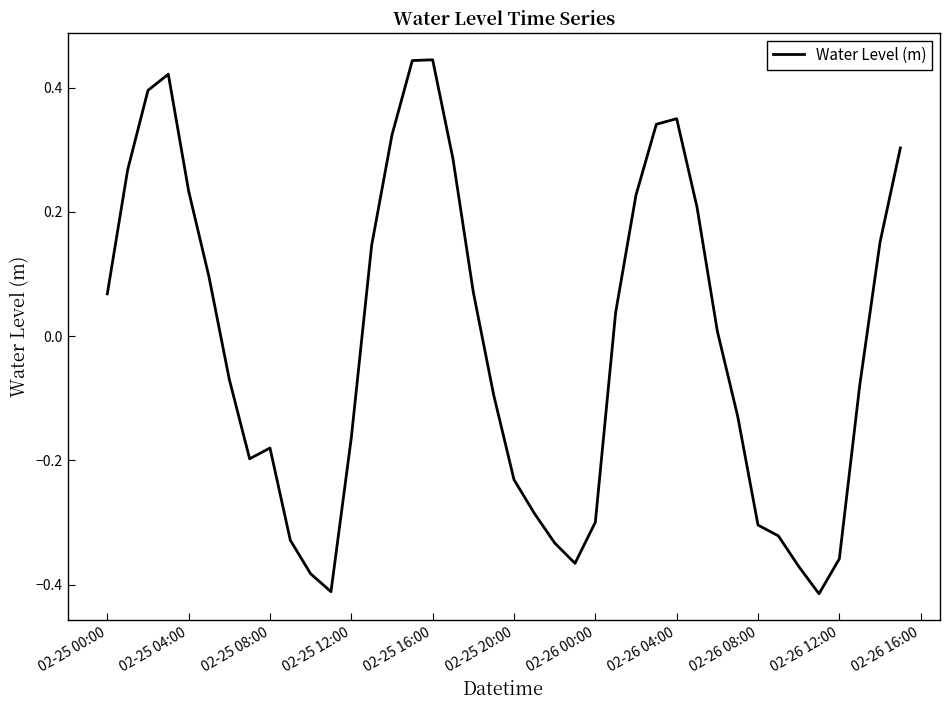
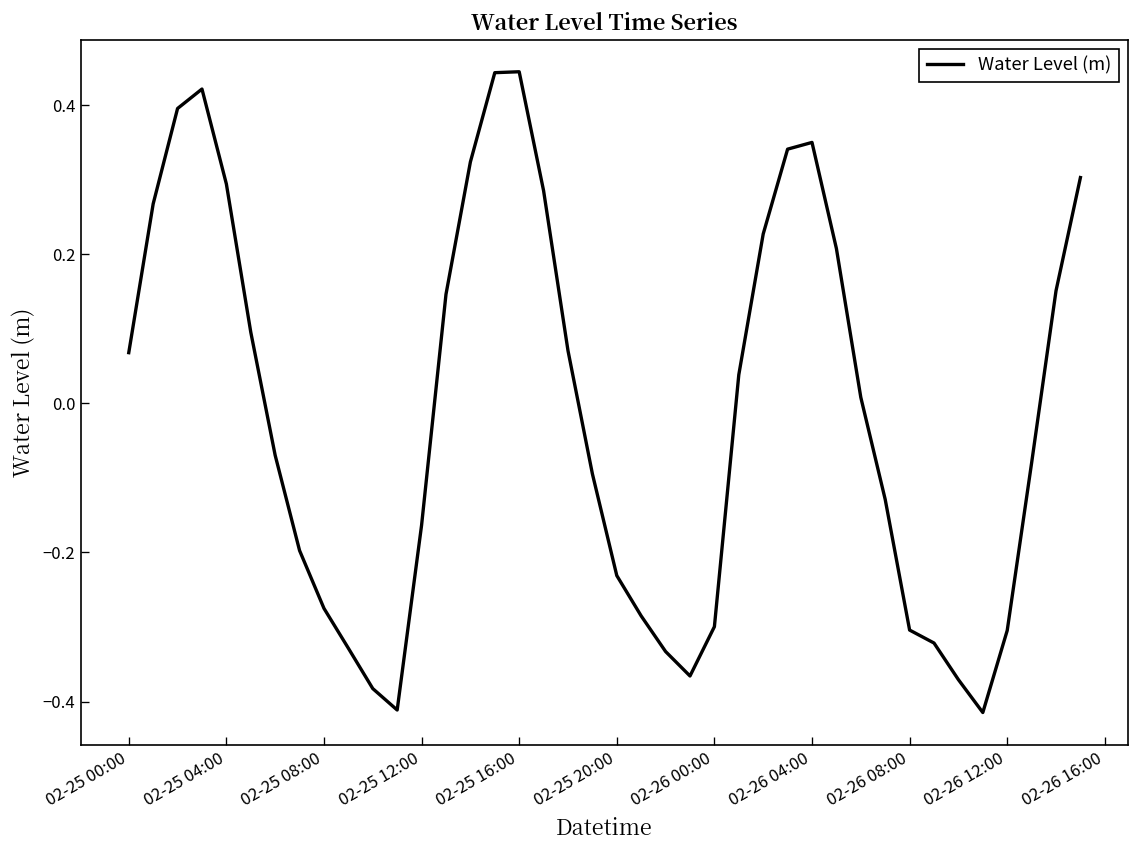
  {
    "02-25 00:00": 0.07,
-   "02-25 04:00": 0.23,
-   "02-25 08:00": -0.18,
+   "02-25 04:00": 0.29,
+   "02-25 08:00": -0.28,
    "02-25 12:00": -0.16,
    "02-25 16:00": 0.44,
    "02-25 20:00": -0.23,
    "02-26 00:00": -0.30,
    "02-26 04:00": 0.35,
    "02-26 08:00": -0.30,
-   "02-26 12:00": -0.36
+   "02-26 12:00": -0.30
  }
